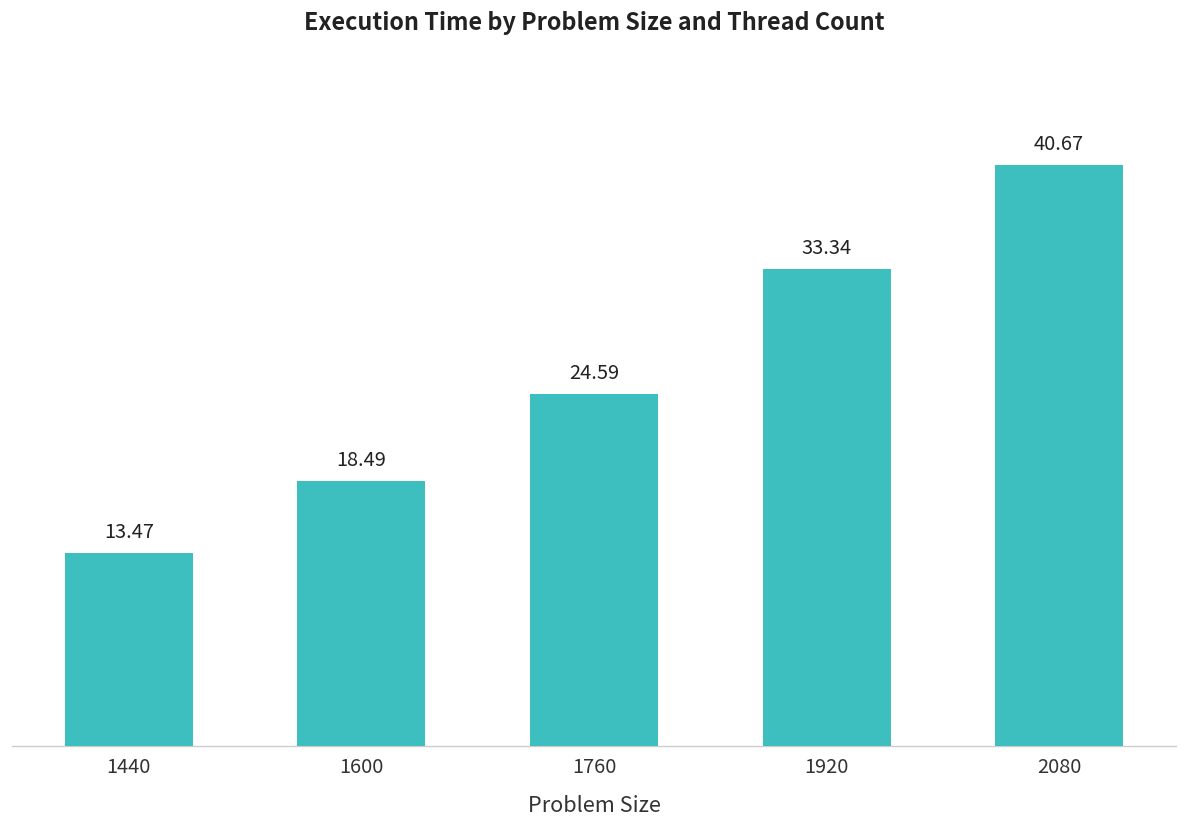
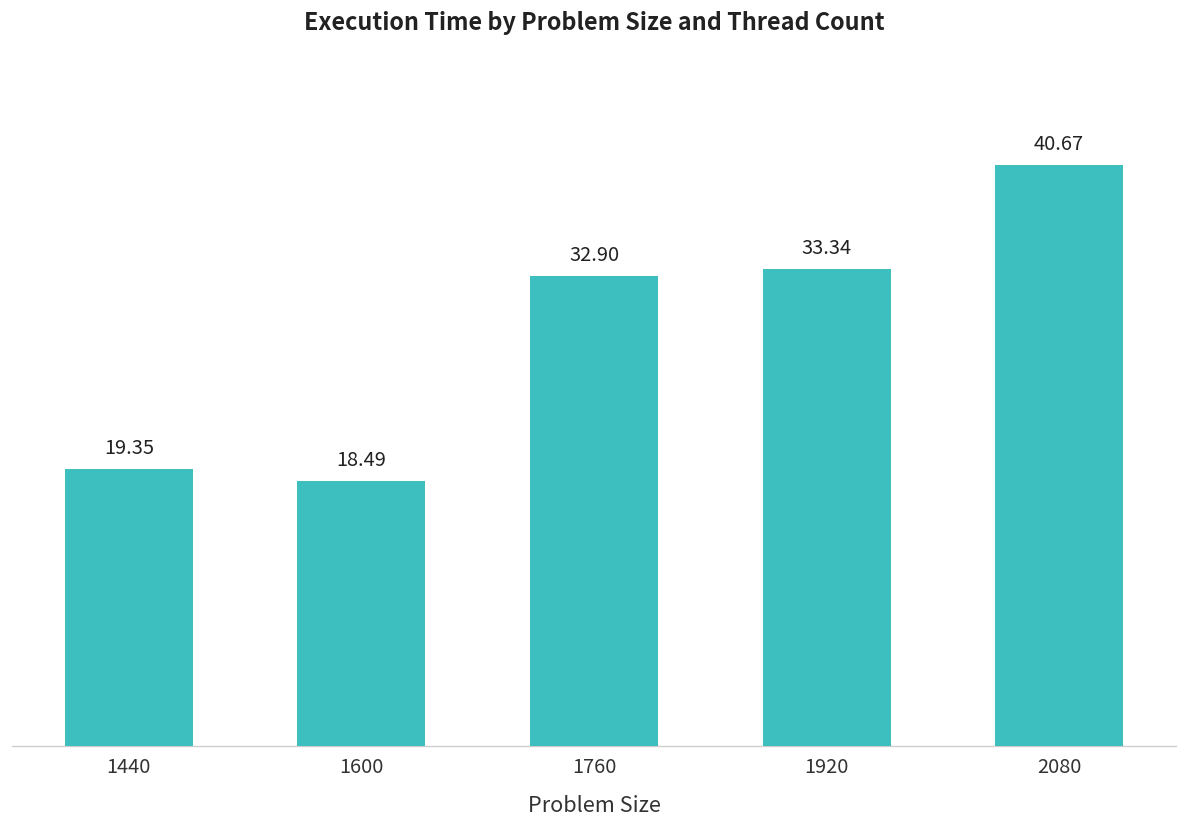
  {
-   "1440": 13.47,
+   "1440": 19.35,
    "1600": 18.49,
-   "1760": 24.59,
+   "1760": 32.90,
    "1920": 33.34,
    "2080": 40.67
  }
